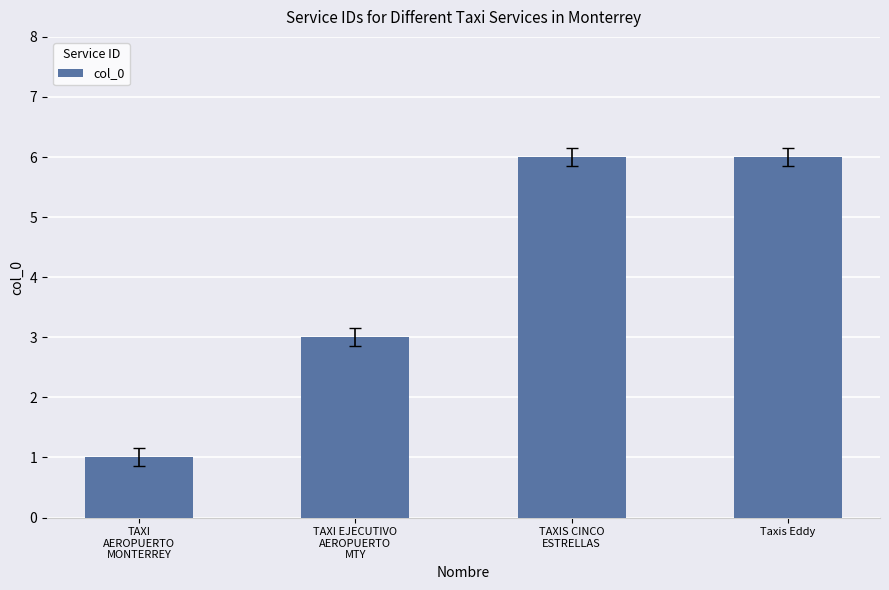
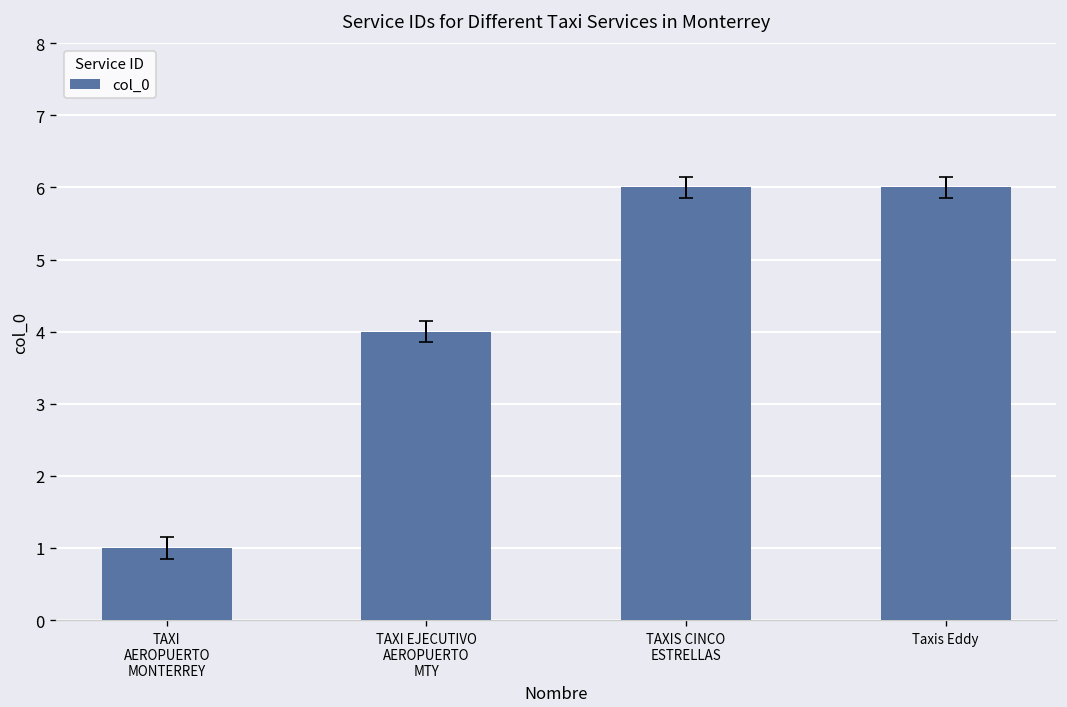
  {
    "col_0": {
      "TAXI AEROPUERTO MONTERREY": 1,
-     "TAXI EJECUTIVO AEROPUERTO MTY": 3,
+     "TAXI EJECUTIVO AEROPUERTO MTY": 4,
      "TAXIS CINCO ESTRELLAS": 6,
      "Taxis Eddy": 6
    }
  }
